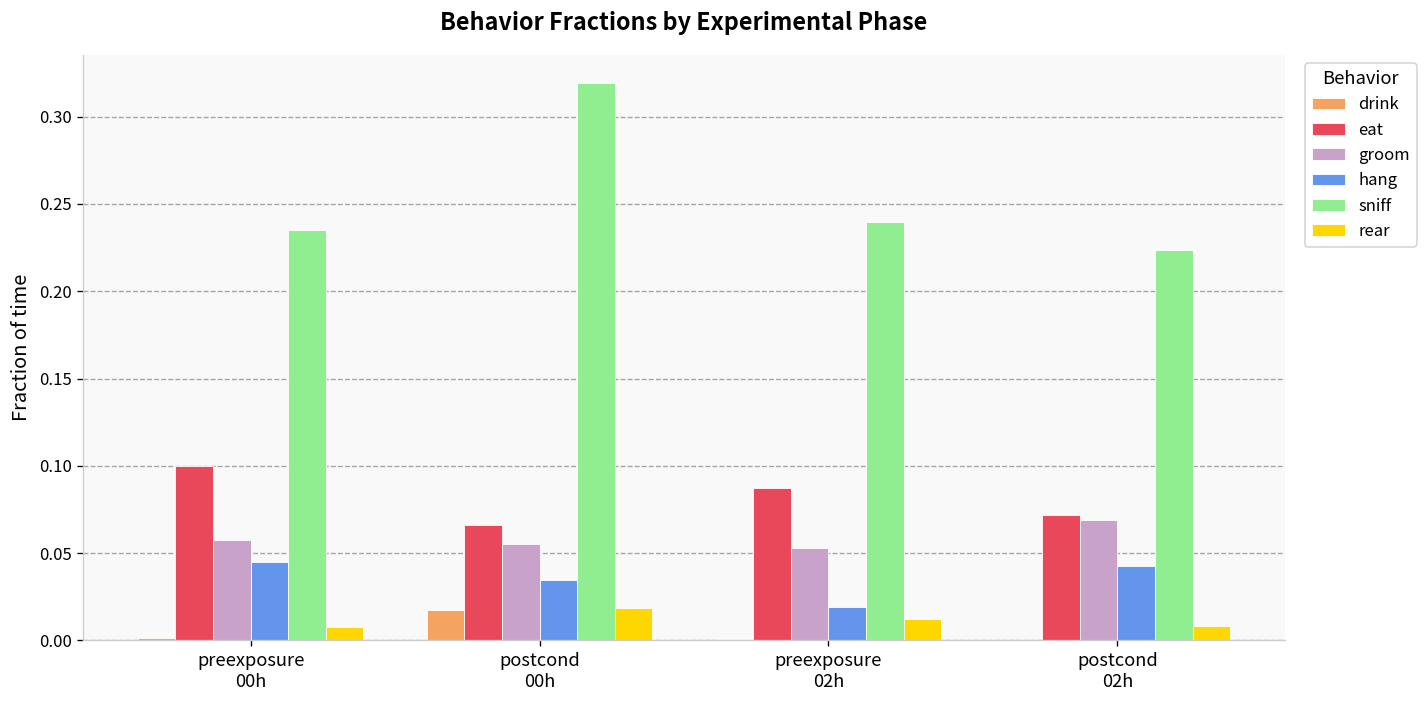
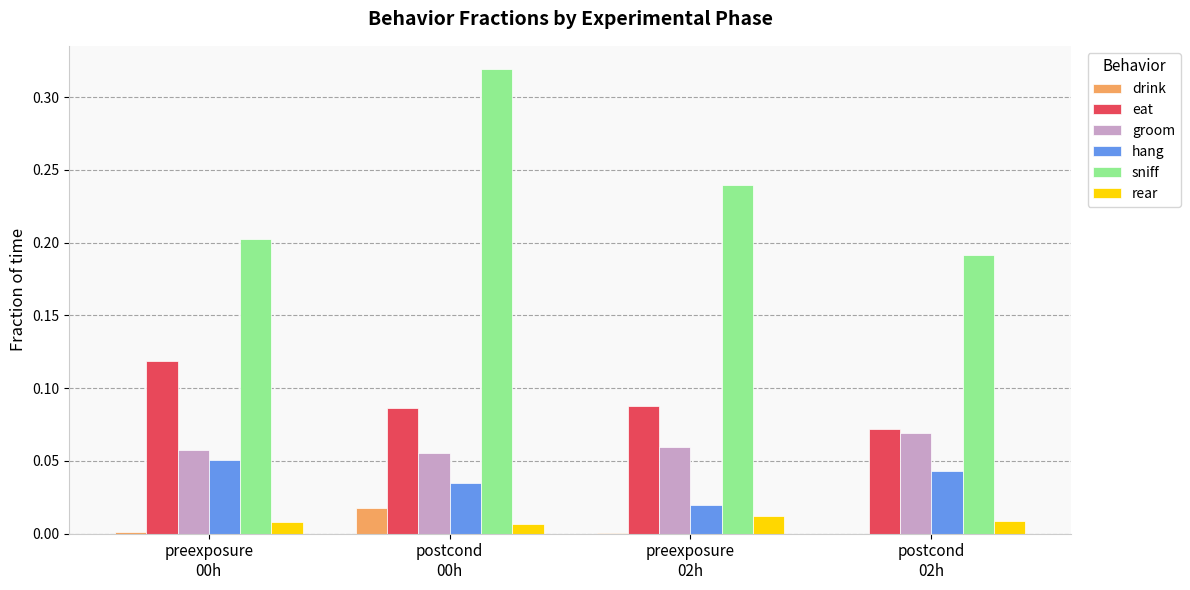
  {
    "drink": {
      "postcond 00h": 0.018
    },
    "eat": {
-     "preexposure 00h": 0.100,
-     "postcond 00h": 0.066,
+     "preexposure 00h": 0.119,
+     "postcond 00h": 0.087,
      "preexposure 02h": 0.087,
      "postcond 02h": 0.072
    },
    "groom": {
      "preexposure 00h": 0.058,
      "postcond 00h": 0.055,
-     "preexposure 02h": 0.053,
+     "preexposure 02h": 0.060,
      "postcond 02h": 0.069
    },
    "hang": {
-     "preexposure 00h": 0.045,
+     "preexposure 00h": 0.051,
      "postcond 00h": 0.035,
      "preexposure 02h": 0.019,
      "postcond 02h": 0.043
    },
    "sniff": {
-     "preexposure 00h": 0.235,
+     "preexposure 00h": 0.203,
      "postcond 00h": 0.319,
      "preexposure 02h": 0.240,
-     "postcond 02h": 0.224
+     "postcond 02h": 0.191
    },
    "rear": {
      "preexposure 00h": 0.008,
-     "postcond 00h": 0.018,
+     "postcond 00h": 0.007,
      "preexposure 02h": 0.012,
      "postcond 02h": 0.008
    }
  }
